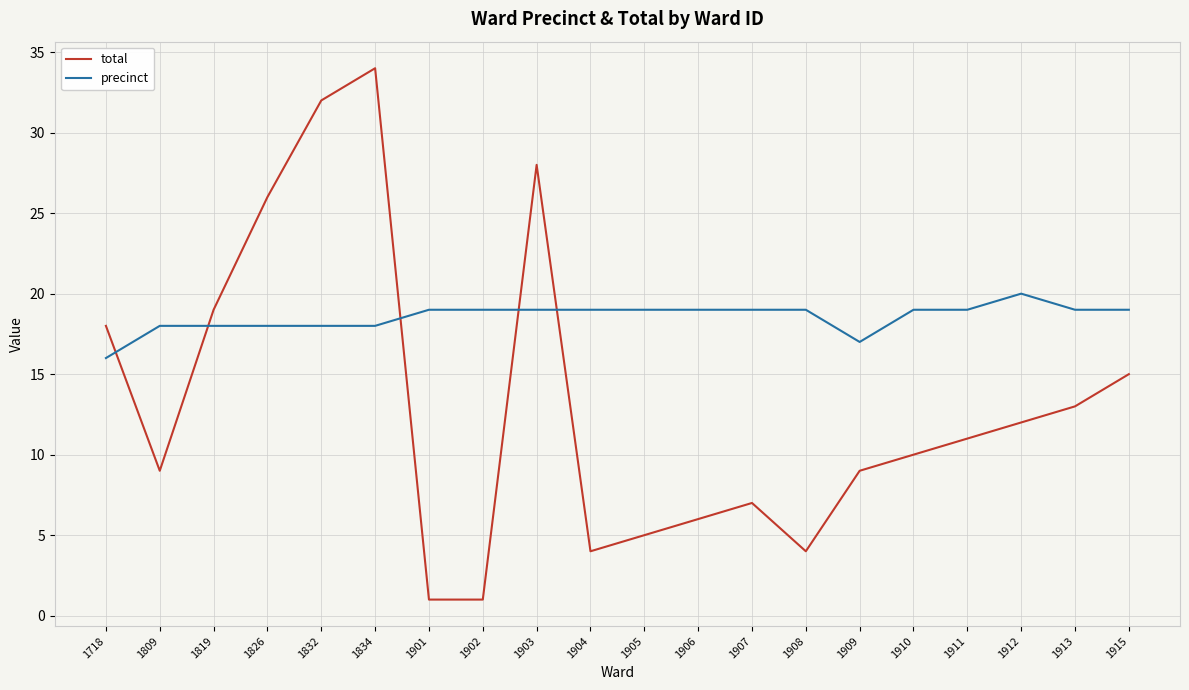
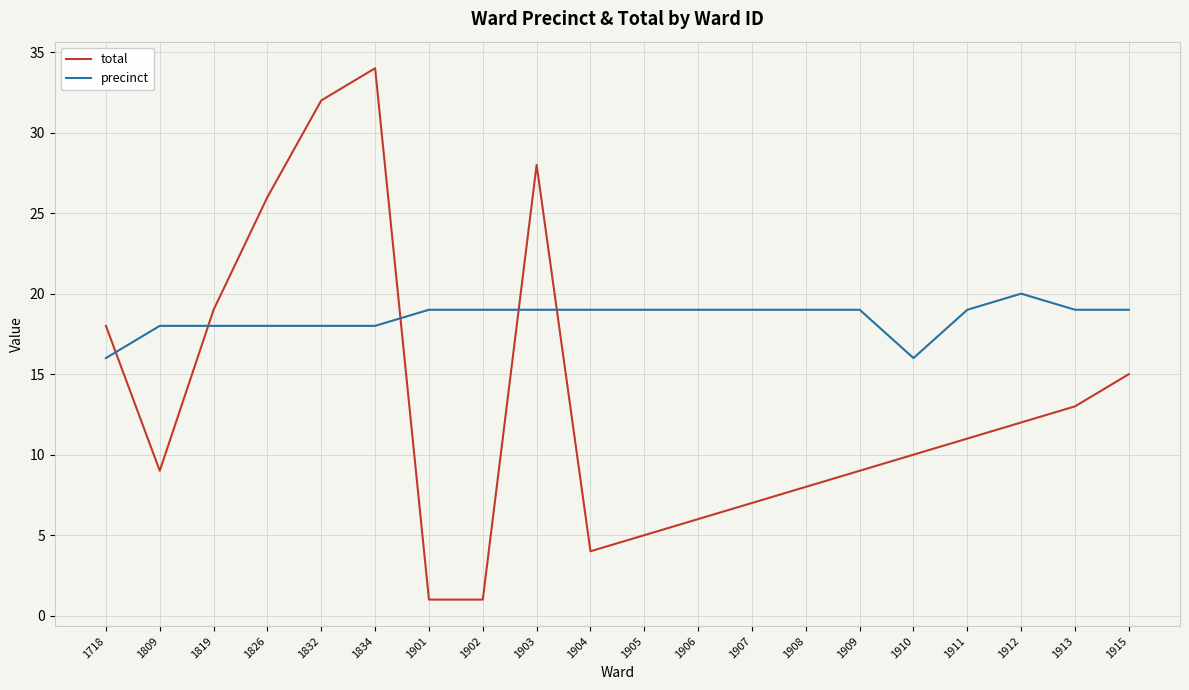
  {
    "total": {
      "1718": 18,
      "1809": 9,
      "1819": 19,
      "1826": 26,
      "1832": 32,
      "1834": 34,
      "1901": 1,
      "1902": 1,
      "1903": 28,
      "1904": 4,
      "1905": 5,
      "1906": 6,
      "1907": 7,
-     "1908": 4,
+     "1908": 8,
      "1909": 9,
      "1910": 10,
      "1911": 11,
      "1912": 12,
      "1913": 13,
      "1915": 15
    },
    "precinct": {
      "1718": 16,
      "1809": 18,
      "1819": 18,
      "1826": 18,
      "1832": 18,
      "1834": 18,
      "1901": 19,
      "1902": 19,
      "1903": 19,
      "1904": 19,
      "1905": 19,
      "1906": 19,
      "1907": 19,
      "1908": 19,
-     "1909": 17,
-     "1910": 19,
+     "1909": 19,
+     "1910": 16,
      "1911": 19,
      "1912": 20,
      "1913": 19,
      "1915": 19
    }
  }
